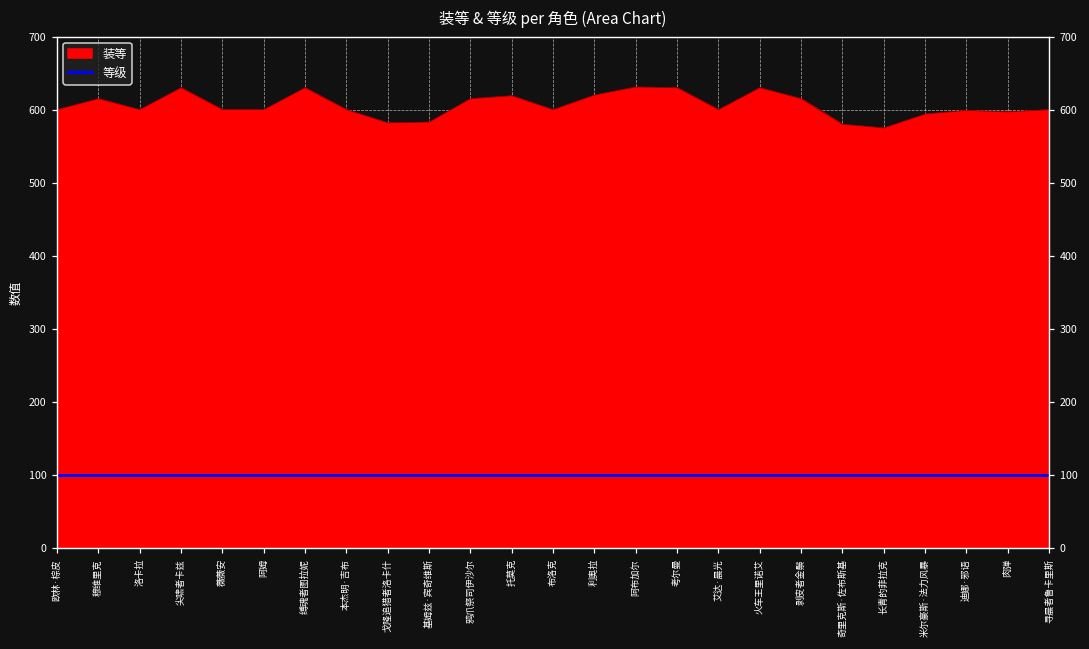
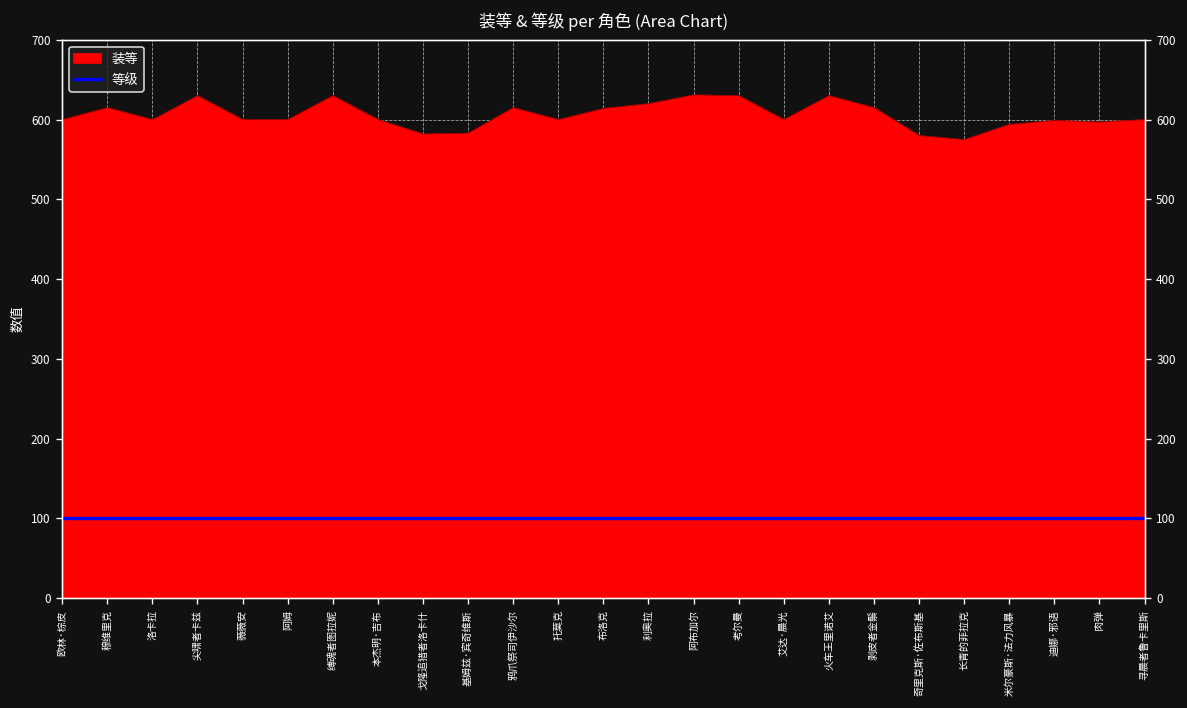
  {
    "装等": {
      "欧林·棕皮": 600,
      "穆维里克": 620,
      "洛卡拉": 600,
      "尖啸者卡兹": 630,
      "薇薇安": 600,
      "阿姆": 600,
      "缚魂者图拉妮": 630,
      "本杰明·吉布": 600,
      "戈隆追猎者洛卡什": 580,
      "基姆兹·宾奇维斯": 580,
      "鸦爪祭司伊沙尔": 620,
-     "托莫克": 620,
-     "布洛克": 600,
+     "托莫克": 600,
+     "布洛克": 610,
      "利奥拉": 620,
      "阿布加尔": 630,
      "考尔曼": 630,
      "艾达·晨光": 600,
      "火车王里诺艾": 630,
      "剥皮者金鬃": 620,
      "奇里克斯·佐布斯基": 580,
      "长青的菲拉克": 580,
      "米尔豪斯·法力风暴": 590,
      "迪娜·邪语": 600,
      "肉弹": 600,
      "寻晨者鲁卡里斯": 600
    },
    "等级": {
      "欧林·棕皮": 100,
      "穆维里克": 100,
      "洛卡拉": 100,
      "尖啸者卡兹": 100,
      "薇薇安": 100,
      "阿姆": 100,
      "缚魂者图拉妮": 100,
      "本杰明·吉布": 100,
      "戈隆追猎者洛卡什": 100,
      "基姆兹·宾奇维斯": 100,
      "鸦爪祭司伊沙尔": 100,
      "托莫克": 100,
      "布洛克": 100,
      "利奥拉": 100,
      "阿布加尔": 100,
      "考尔曼": 100,
      "艾达·晨光": 100,
      "火车王里诺艾": 100,
      "剥皮者金鬃": 100,
      "奇里克斯·佐布斯基": 100,
      "长青的菲拉克": 100,
      "米尔豪斯·法力风暴": 100,
      "迪娜·邪语": 100,
      "肉弹": 100,
      "寻晨者鲁卡里斯": 100
    }
  }
